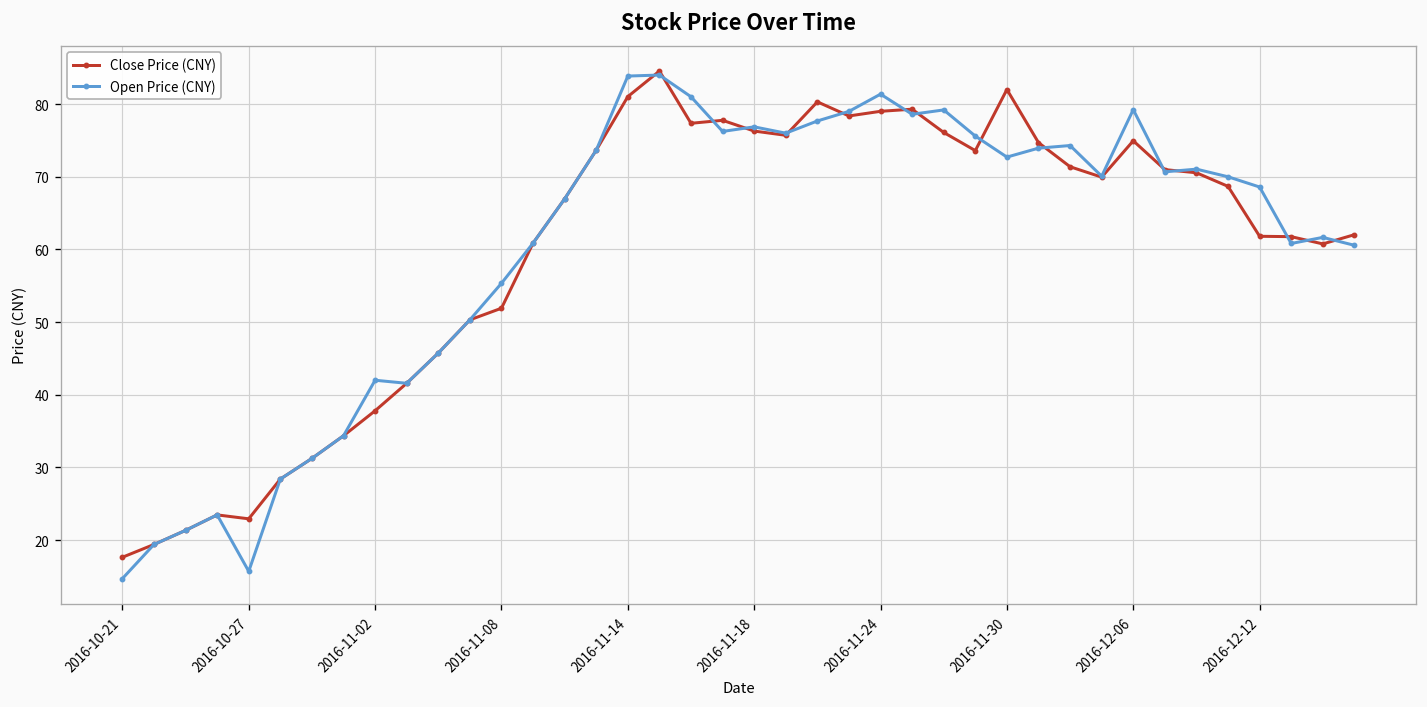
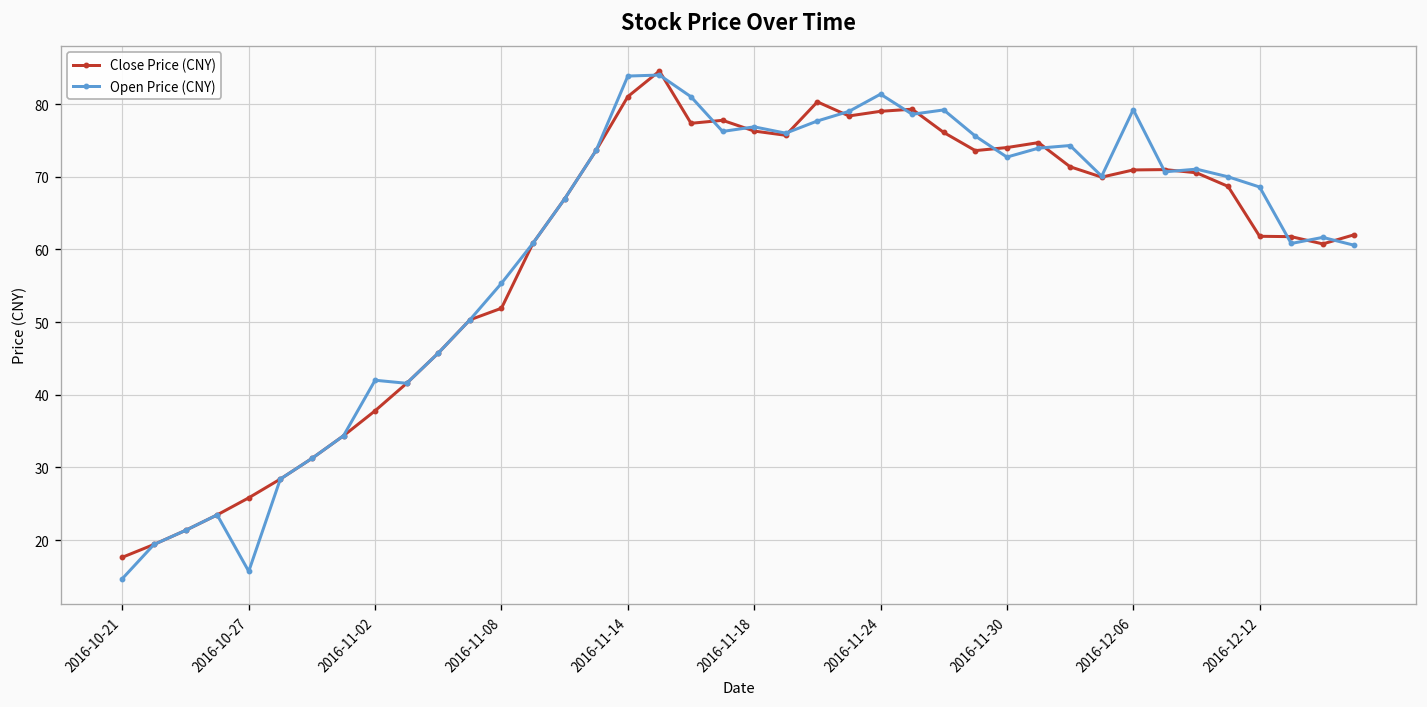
  {
    "Close Price (CNY)": {
      "2016-10-21": 18,
-     "2016-10-27": 23,
+     "2016-10-27": 26,
      "2016-11-02": 38,
      "2016-11-08": 52,
      "2016-11-14": 81,
      "2016-11-18": 76,
      "2016-11-24": 79,
-     "2016-11-30": 82,
-     "2016-12-06": 75,
+     "2016-11-30": 74,
+     "2016-12-06": 71,
      "2016-12-12": 62
    },
    "Open Price (CNY)": {
      "2016-10-21": 15,
      "2016-10-27": 16,
      "2016-11-02": 42,
      "2016-11-08": 55,
      "2016-11-14": 84,
      "2016-11-18": 77,
      "2016-11-24": 81,
      "2016-11-30": 73,
      "2016-12-06": 79,
      "2016-12-12": 69
    }
  }
